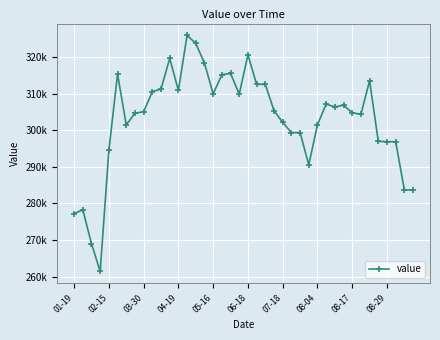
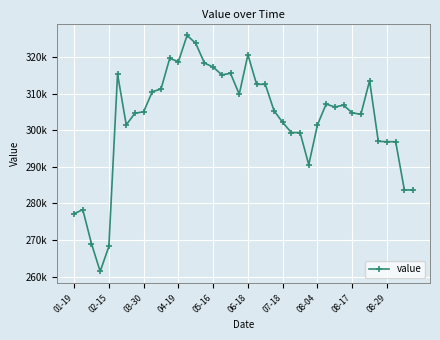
  {
    "01-19": 277000,
-   "02-15": 295000,
+   "02-15": 268000,
    "03-30": 305000,
-   "04-19": 311000,
-   "05-16": 310000,
+   "04-19": 319000,
+   "05-16": 317000,
    "06-18": 321000,
    "07-18": 302000,
    "08-04": 302000,
    "08-17": 305000,
    "08-29": 297000
  }
